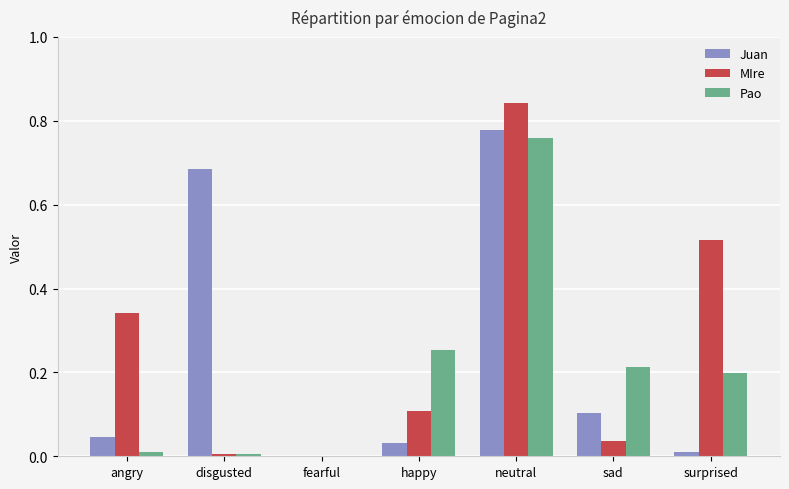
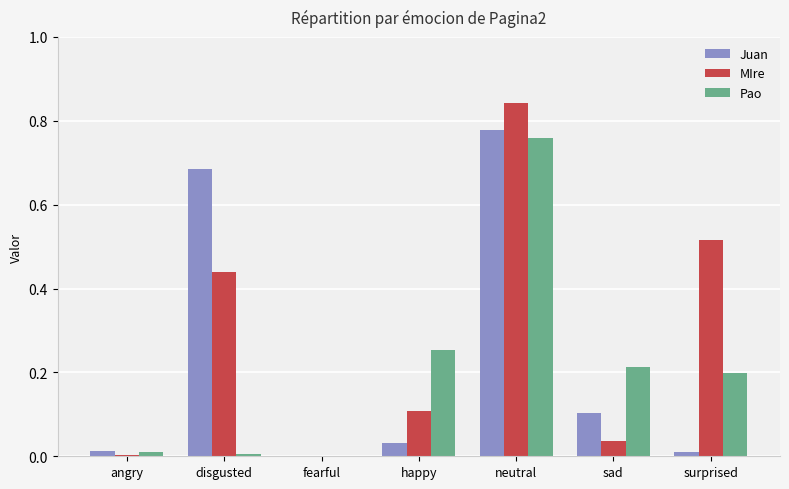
  {
    "Juan": {
-     "angry": 0.05,
+     "angry": 0.01,
      "disgusted": 0.69,
      "happy": 0.03,
      "neutral": 0.78,
      "sad": 0.10,
      "surprised": 0.01
    },
    "MIre": {
-     "angry": 0.34,
-     "disgusted": 0.00,
+     "angry": 0.00,
+     "disgusted": 0.44,
      "happy": 0.11,
      "neutral": 0.84,
      "sad": 0.04,
      "surprised": 0.52
    },
    "Pao": {
      "angry": 0.01,
      "happy": 0.25,
      "neutral": 0.76,
      "sad": 0.21,
      "surprised": 0.20
    }
  }
